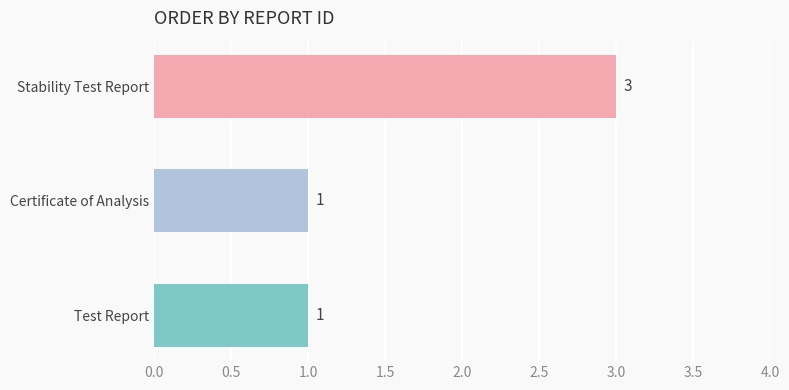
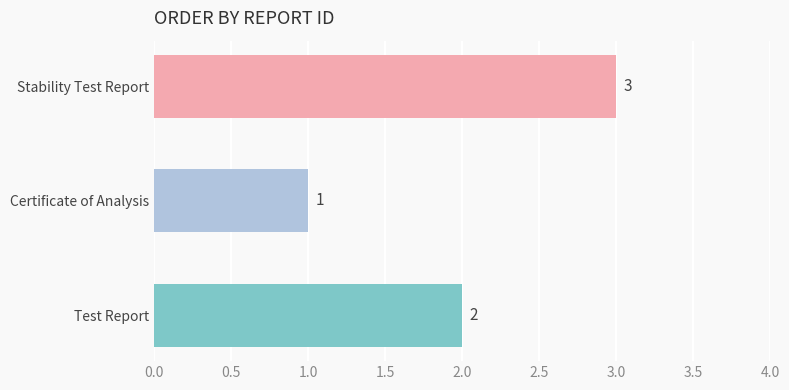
  {
    "Stability Test Report": 3,
    "Certificate of Analysis": 1,
-   "Test Report": 1
+   "Test Report": 2
  }
